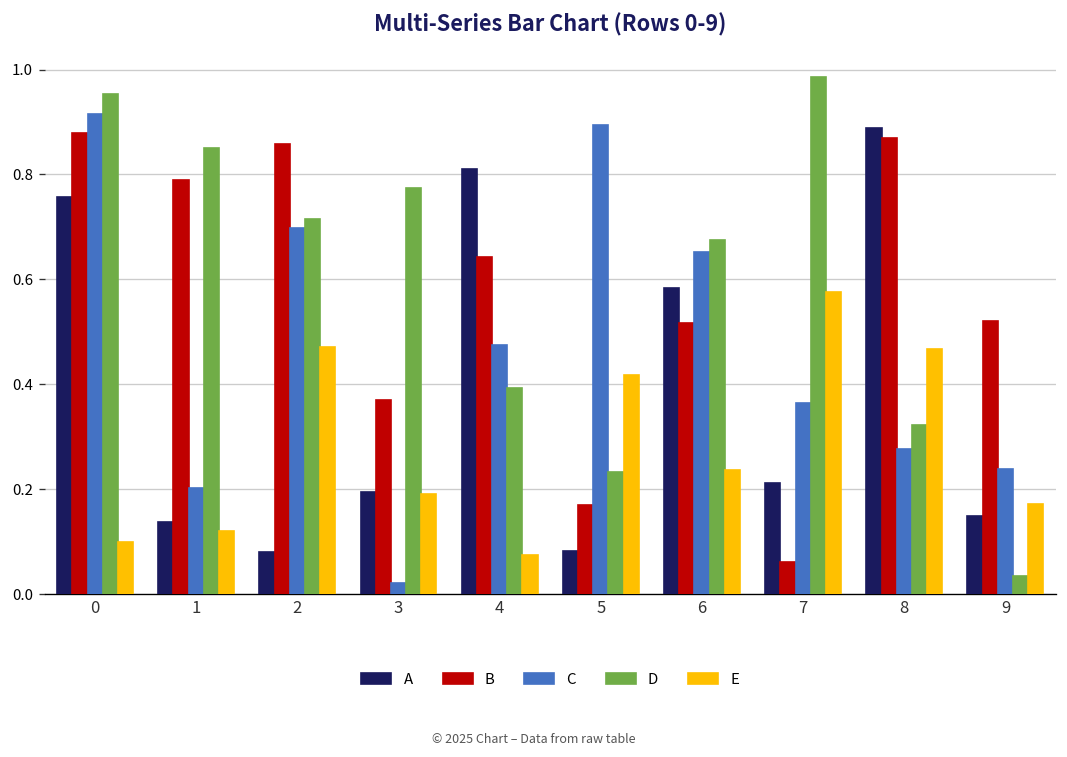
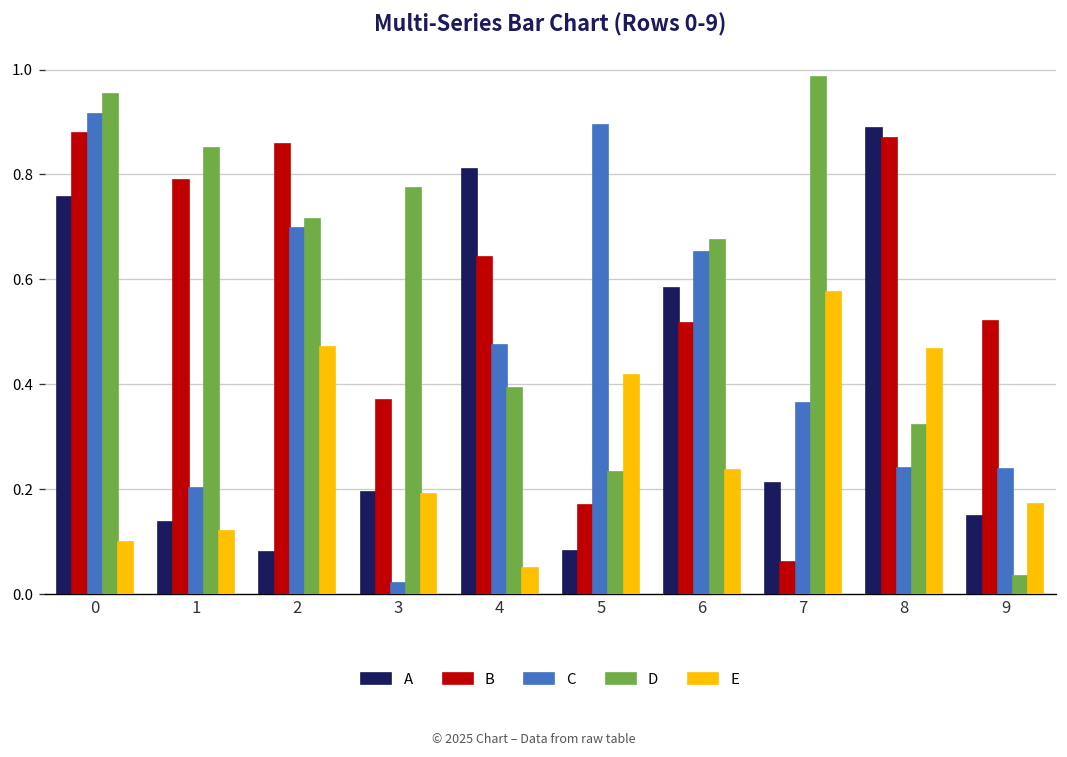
  {
    "A": {
      "0": 0.76,
      "1": 0.14,
      "2": 0.08,
      "3": 0.19,
      "4": 0.81,
      "5": 0.08,
      "6": 0.58,
      "7": 0.21,
      "8": 0.89,
      "9": 0.15
    },
    "B": {
      "0": 0.88,
      "1": 0.79,
      "2": 0.86,
      "3": 0.37,
      "4": 0.64,
      "5": 0.17,
      "6": 0.52,
      "7": 0.06,
      "8": 0.87,
      "9": 0.52
    },
    "C": {
      "0": 0.92,
      "1": 0.20,
      "2": 0.70,
      "3": 0.02,
      "4": 0.48,
      "5": 0.89,
      "6": 0.65,
      "7": 0.36,
-     "8": 0.28,
+     "8": 0.24,
      "9": 0.24
    },
    "D": {
      "0": 0.95,
      "1": 0.85,
      "2": 0.72,
      "3": 0.77,
      "4": 0.39,
      "5": 0.23,
      "6": 0.67,
      "7": 0.99,
      "8": 0.32,
      "9": 0.03
    },
    "E": {
      "0": 0.10,
      "1": 0.12,
      "2": 0.47,
      "3": 0.19,
-     "4": 0.08,
+     "4": 0.05,
      "5": 0.42,
      "6": 0.24,
      "7": 0.58,
      "8": 0.47,
      "9": 0.17
    }
  }
